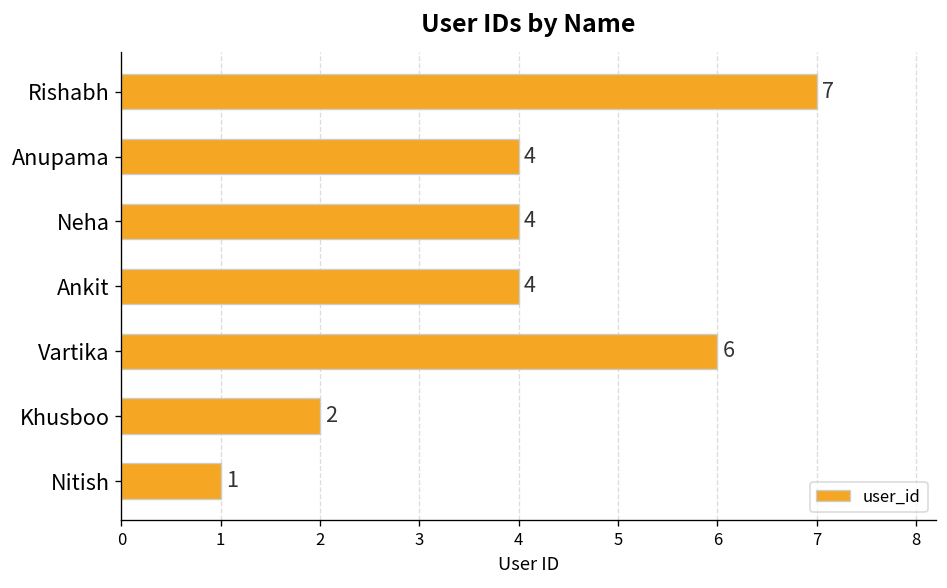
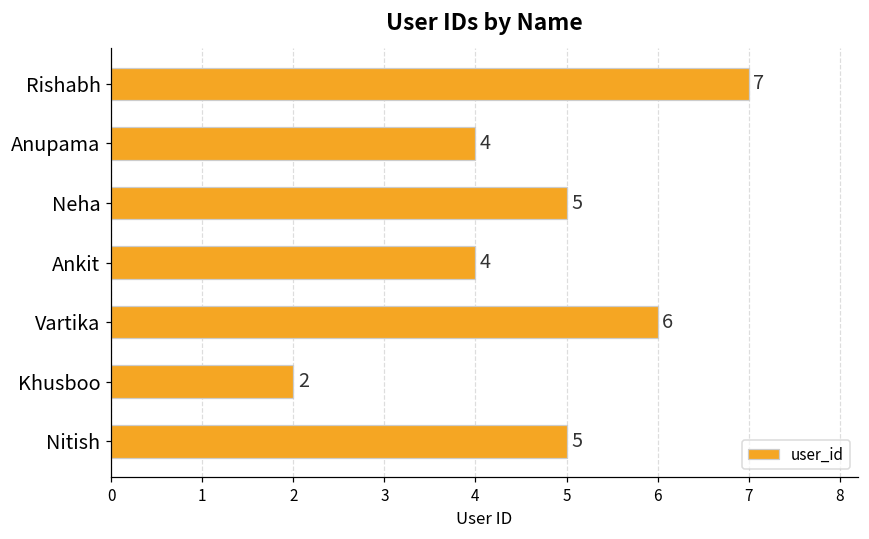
  {
    "Rishabh": 7,
    "Anupama": 4,
-   "Neha": 4,
+   "Neha": 5,
    "Ankit": 4,
    "Vartika": 6,
    "Khusboo": 2,
-   "Nitish": 1
+   "Nitish": 5
  }
